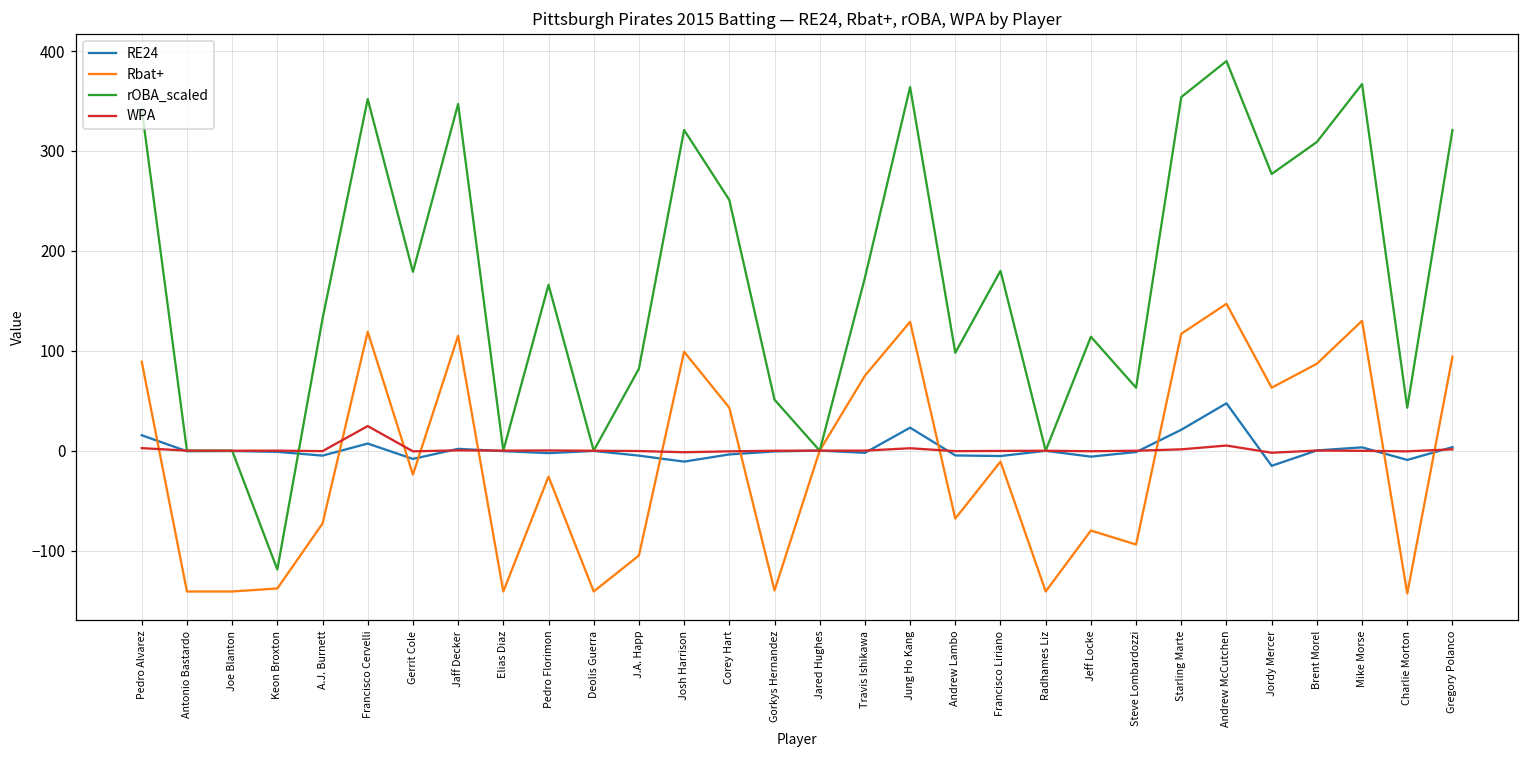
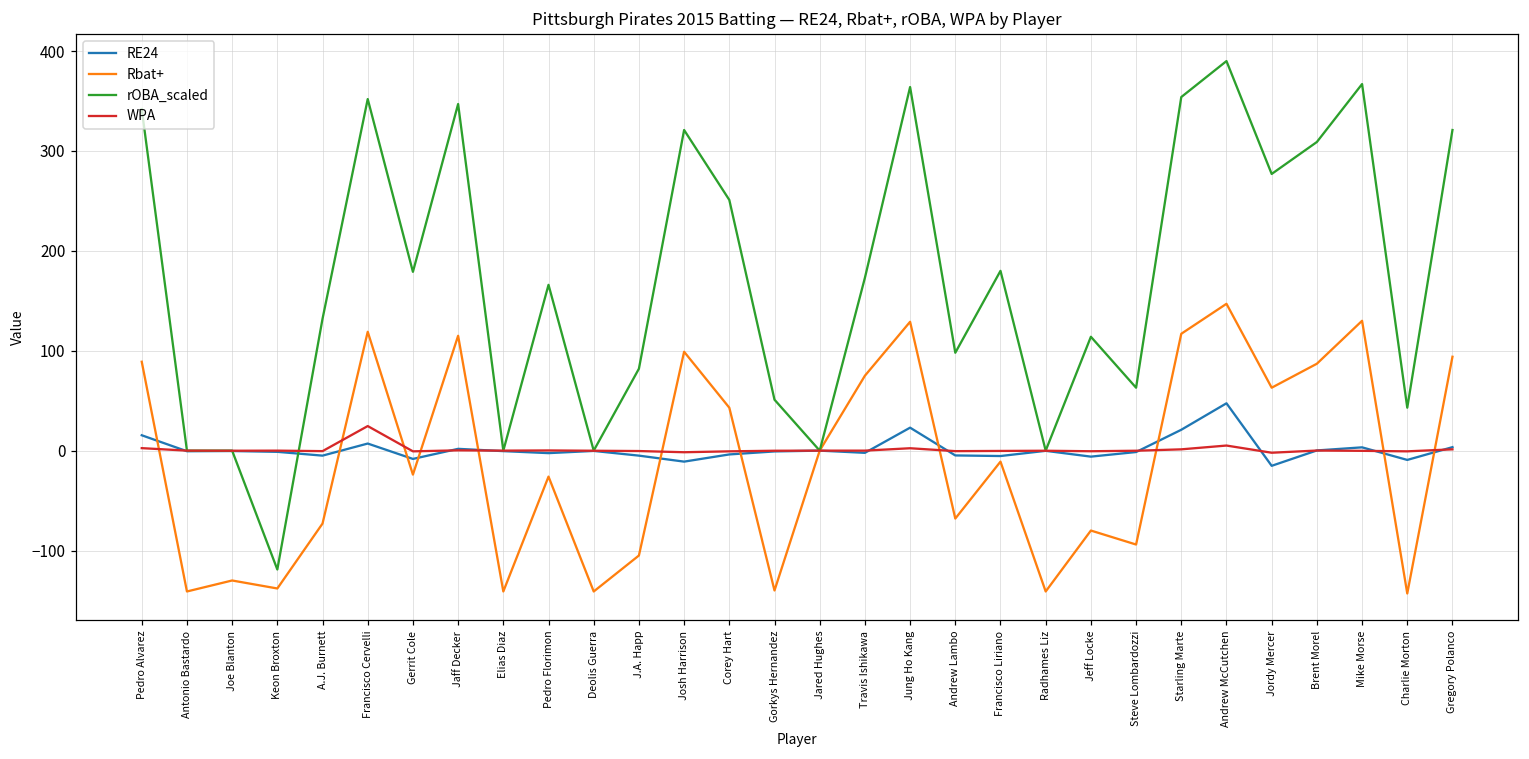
  {
    "RE24": {
      "Pedro Alvarez": 20,
      "A.J. Burnett": -10,
      "Francisco Cervelli": 10,
      "Gerrit Cole": -10,
      "J.A. Happ": -10,
      "Josh Harrison": -10,
      "Corey Hart": 0,
      "Jung Ho Kang": 20,
      "Andrew Lambo": 0,
      "Francisco Liriano": -10,
      "Jeff Locke": -10,
      "Starling Marte": 20,
      "Andrew McCutchen": 50,
      "Jordy Mercer": -20,
      "Mike Morse": 0,
      "Charlie Morton": -10
    },
    "Rbat+": {
      "Pedro Alvarez": 90,
      "Antonio Bastardo": -140,
-     "Joe Blanton": -140,
+     "Joe Blanton": -130,
      "Keon Broxton": -140,
      "A.J. Burnett": -70,
      "Francisco Cervelli": 120,
      "Gerrit Cole": -20,
      "Jaff Decker": 120,
      "Elias Diaz": -140,
      "Pedro Florimon": -30,
      "Deolis Guerra": -140,
      "J.A. Happ": -110,
      "Josh Harrison": 100,
      "Corey Hart": 40,
      "Gorkys Hernandez": -140,
      "Travis Ishikawa": 80,
      "Jung Ho Kang": 130,
      "Andrew Lambo": -70,
      "Francisco Liriano": -10,
      "Radhames Liz": -140,
      "Jeff Locke": -80,
      "Steve Lombardozzi": -90,
      "Starling Marte": 120,
      "Andrew McCutchen": 150,
      "Jordy Mercer": 60,
      "Brent Morel": 90,
      "Mike Morse": 130,
      "Charlie Morton": -140,
      "Gregory Polanco": 90
    },
    "rOBA_scaled": {
      "Keon Broxton": -120,
      "A.J. Burnett": 130,
      "Francisco Cervelli": 350,
      "Gerrit Cole": 180,
      "Jaff Decker": 350,
      "Pedro Florimon": 170,
      "J.A. Happ": 80,
      "Josh Harrison": 320,
      "Corey Hart": 250,
      "Gorkys Hernandez": 50,
      "Travis Ishikawa": 170,
      "Jung Ho Kang": 360,
      "Andrew Lambo": 100,
      "Francisco Liriano": 180,
      "Jeff Locke": 110,
      "Steve Lombardozzi": 60,
      "Starling Marte": 350,
      "Andrew McCutchen": 390,
      "Jordy Mercer": 280,
      "Brent Morel": 310,
      "Mike Morse": 370,
      "Charlie Morton": 40,
      "Gregory Polanco": 320
    },
    "WPA": {
      "Pedro Alvarez": 0,
      "A.J. Burnett": 0,
      "Francisco Cervelli": 20,
      "Gerrit Cole": 0,
      "J.A. Happ": 0,
      "Josh Harrison": 0,
      "Corey Hart": 0,
      "Jung Ho Kang": 0,
      "Andrew Lambo": 0,
      "Francisco Liriano": 0,
      "Jeff Locke": 0,
      "Starling Marte": 0,
      "Andrew McCutchen": 10,
      "Jordy Mercer": 0,
      "Mike Morse": 0,
      "Charlie Morton": 0
    }
  }
